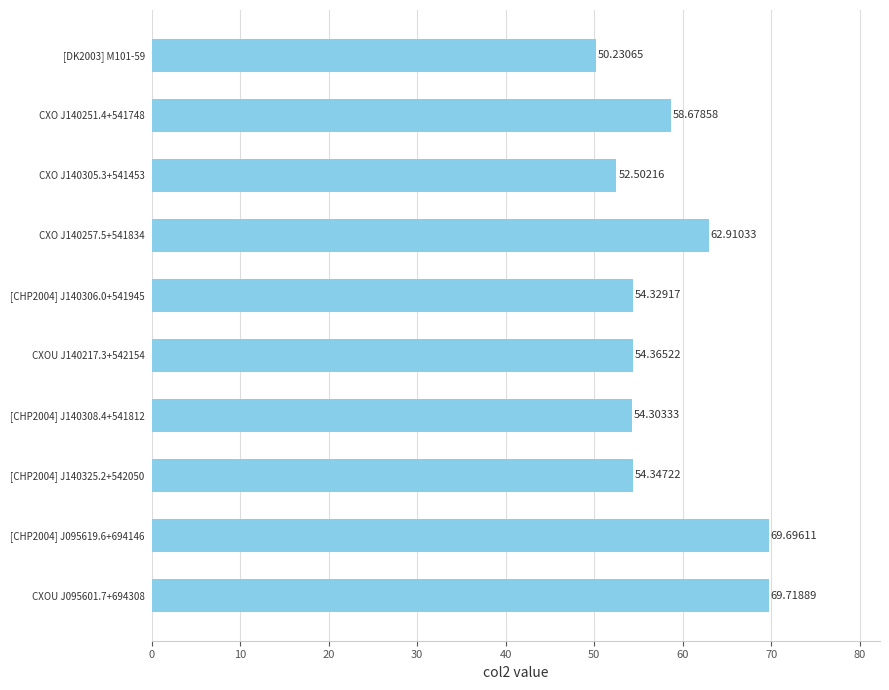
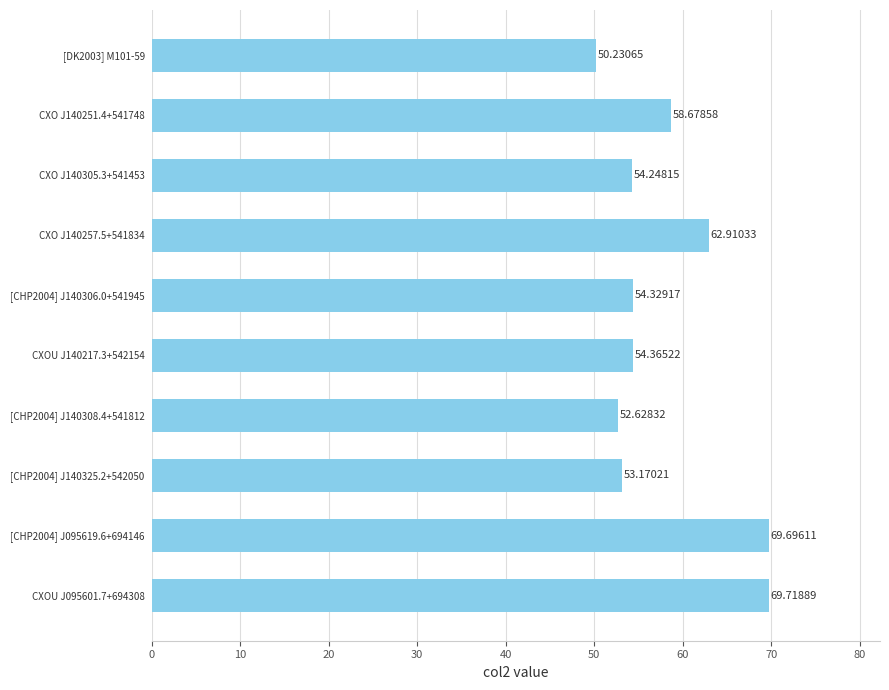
  {
    "[DK2003] M101-59": 50.23065,
    "CXO J140251.4+541748": 58.67858,
-   "CXO J140305.3+541453": 52.50216,
+   "CXO J140305.3+541453": 54.24815,
    "CXO J140257.5+541834": 62.91033,
    "[CHP2004] J140306.0+541945": 54.32917,
    "CXOU J140217.3+542154": 54.36522,
-   "[CHP2004] J140308.4+541812": 54.30333,
-   "[CHP2004] J140325.2+542050": 54.34722,
+   "[CHP2004] J140308.4+541812": 52.62832,
+   "[CHP2004] J140325.2+542050": 53.17021,
    "[CHP2004] J095619.6+694146": 69.69611,
    "CXOU J095601.7+694308": 69.71889
  }
